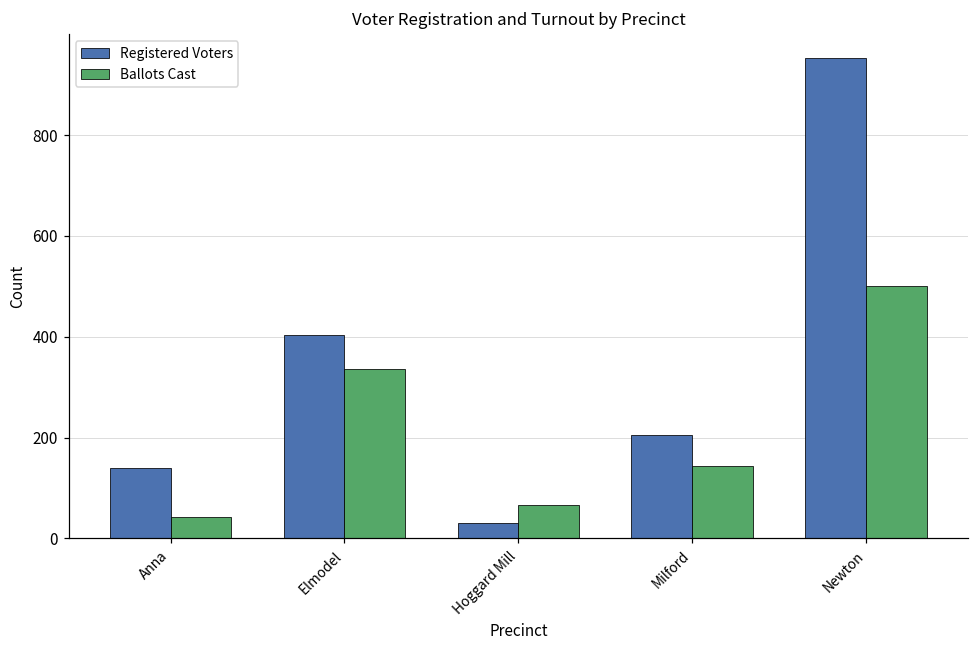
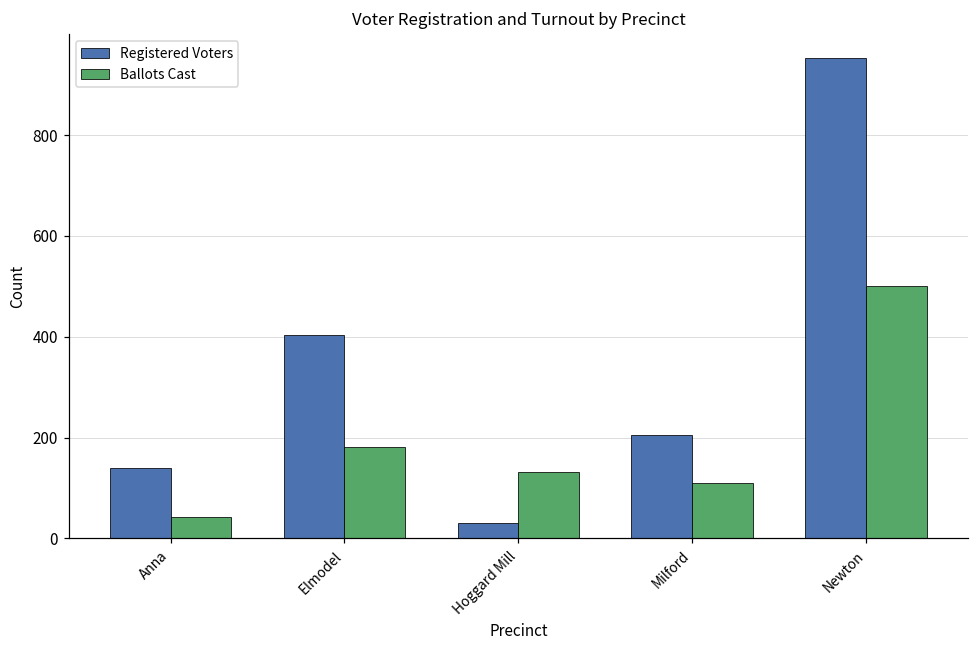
  {
    "Registered Voters": {
      "Anna": 140,
      "Elmodel": 400,
      "Hoggard Mill": 30,
      "Milford": 210,
      "Newton": 950
    },
    "Ballots Cast": {
      "Anna": 40,
-     "Elmodel": 340,
-     "Hoggard Mill": 70,
-     "Milford": 140,
+     "Elmodel": 180,
+     "Hoggard Mill": 130,
+     "Milford": 110,
      "Newton": 500
    }
  }
